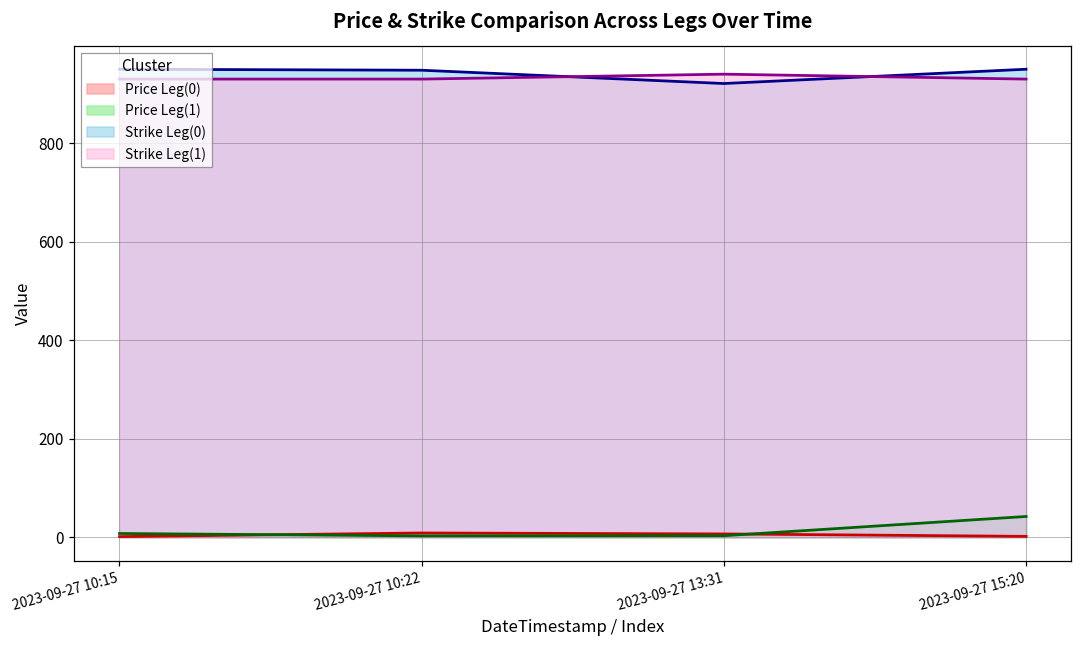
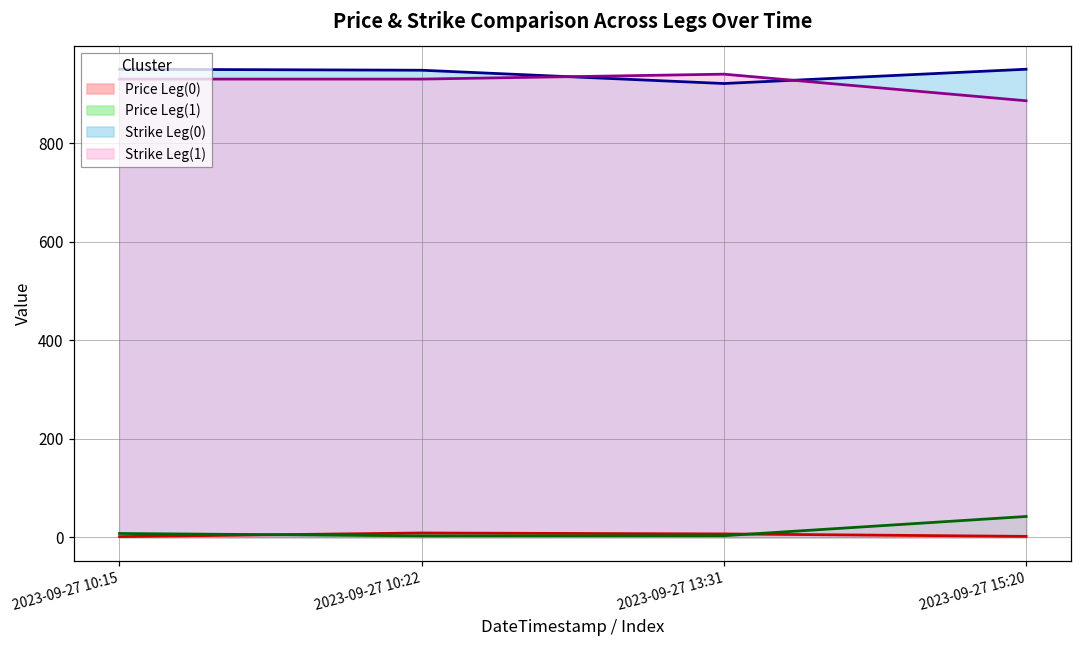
  {
    "Price Leg(0)": {
      "2023-09-27 10:15": 0,
      "2023-09-27 10:22": 10,
      "2023-09-27 15:20": 0
    },
    "Price Leg(1)": {
      "2023-09-27 10:15": 10,
      "2023-09-27 10:22": 0,
      "2023-09-27 15:20": 40
    },
    "Strike Leg(0)": {
      "2023-09-27 10:22": 950,
      "2023-09-27 13:31": 920,
      "2023-09-27 15:20": 950
    },
    "Strike Leg(1)": {
      "2023-09-27 10:22": 930,
      "2023-09-27 13:31": 940,
-     "2023-09-27 15:20": 930
+     "2023-09-27 15:20": 890
    }
  }
